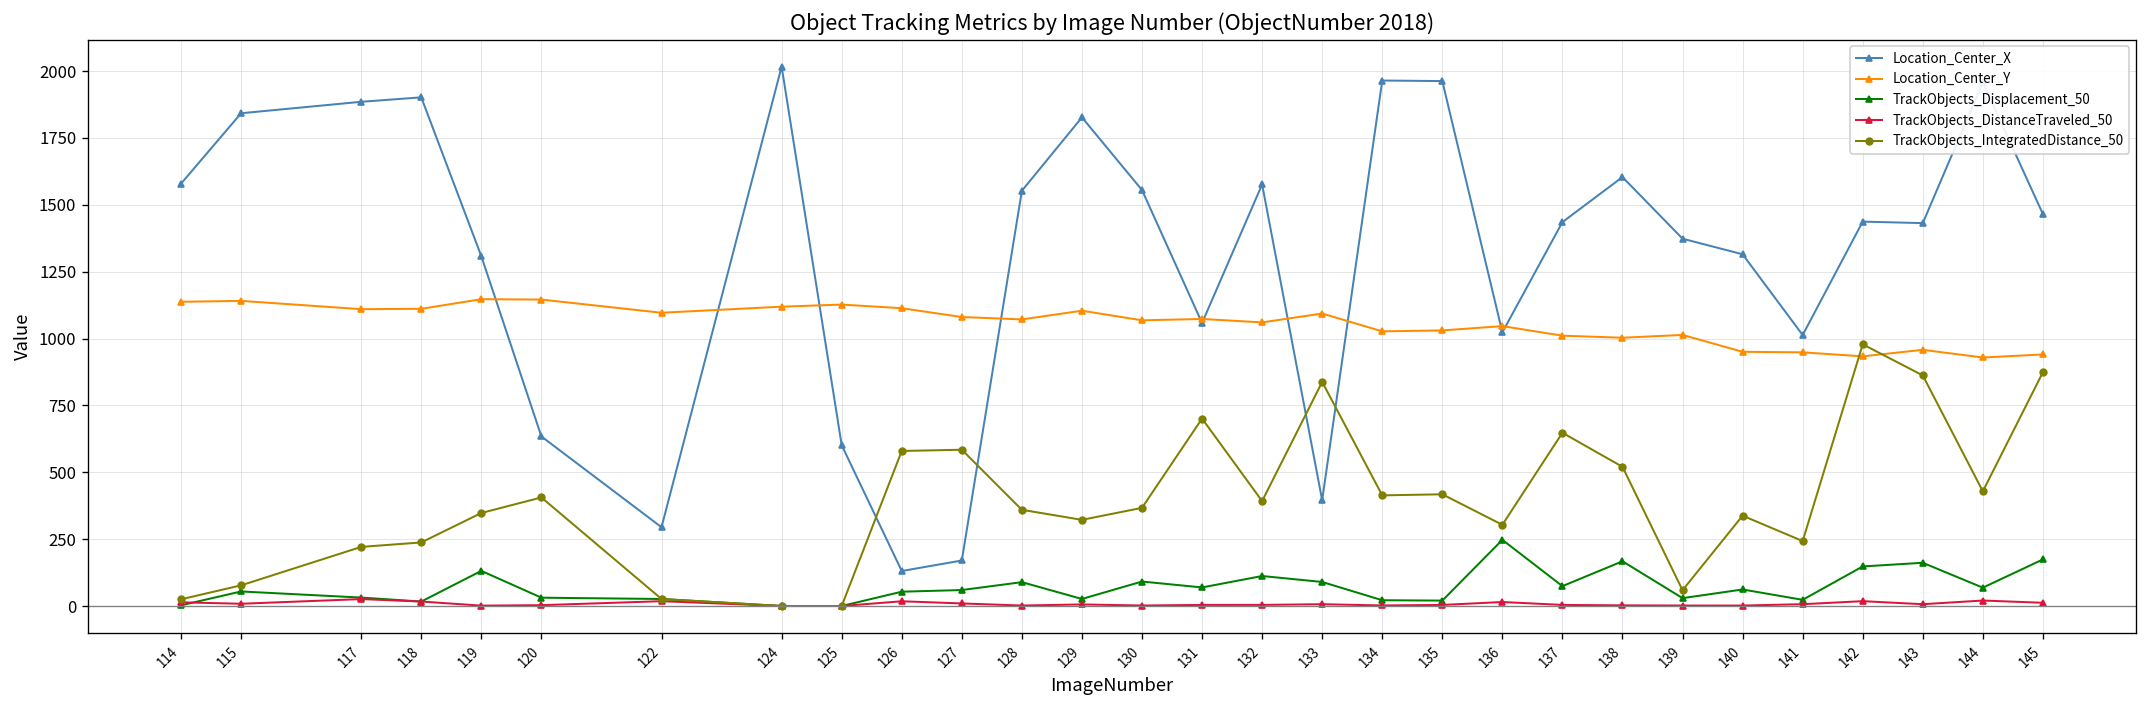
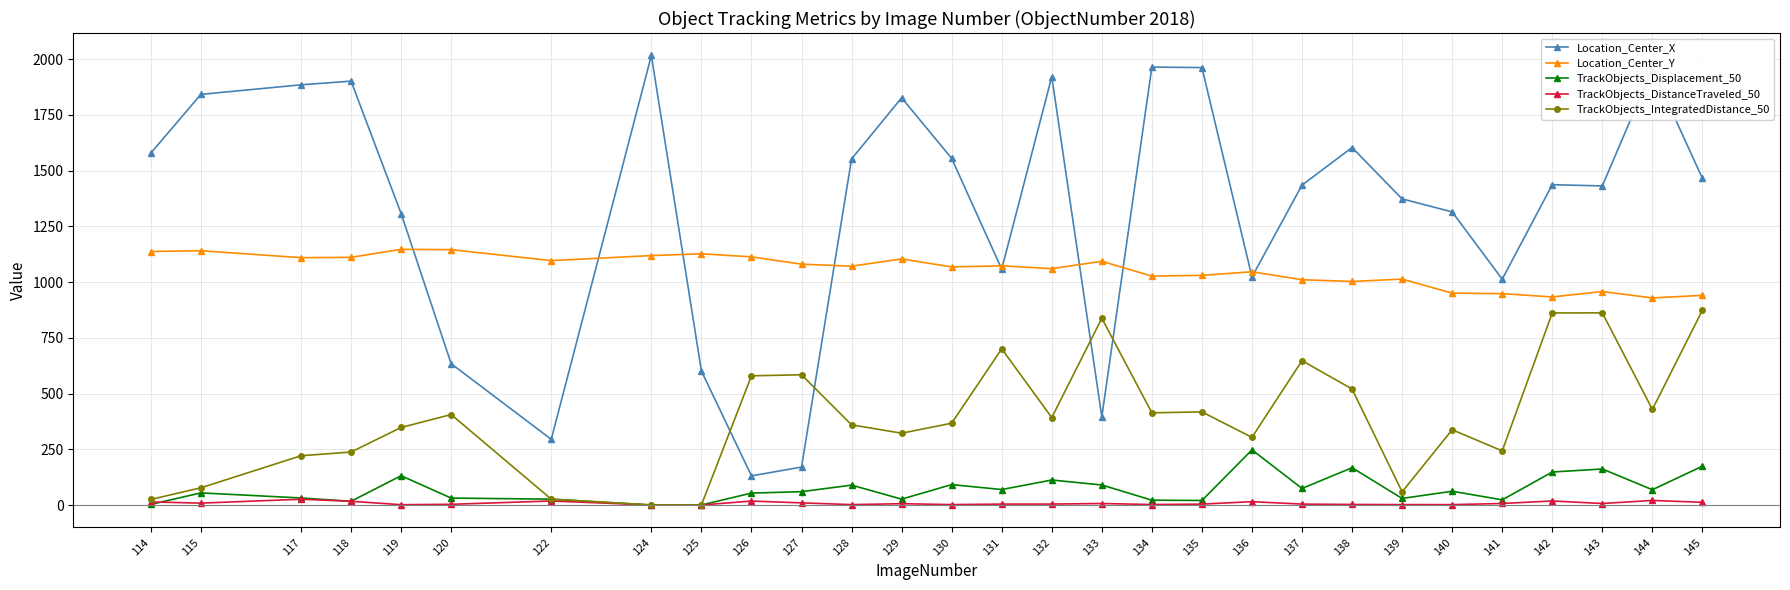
  {
    "Location_Center_X": {
      "114": 1580,
      "115": 1840,
      "117": 1880,
      "118": 1900,
      "119": 1310,
      "120": 630,
      "122": 290,
      "124": 2020,
      "125": 600,
      "126": 130,
      "127": 170,
      "128": 1550,
      "129": 1830,
      "130": 1560,
      "131": 1060,
-     "132": 1580,
+     "132": 1920,
      "133": 400,
      "134": 1960,
      "135": 1960,
      "136": 1020,
      "137": 1440,
      "138": 1600,
      "139": 1370,
      "140": 1310,
      "141": 1010,
      "142": 1440,
      "143": 1430,
      "145": 1470
    },
    "Location_Center_Y": {
      "114": 1140,
      "115": 1140,
      "117": 1110,
      "118": 1110,
      "119": 1150,
      "120": 1150,
      "122": 1100,
      "124": 1120,
      "125": 1130,
      "126": 1110,
      "127": 1080,
      "128": 1070,
      "129": 1100,
      "130": 1070,
      "131": 1070,
      "132": 1060,
      "133": 1090,
      "134": 1030,
      "135": 1030,
      "136": 1050,
      "137": 1010,
      "138": 1000,
      "139": 1010,
      "140": 950,
      "141": 950,
      "142": 930,
      "143": 960,
      "144": 930,
      "145": 940
    },
    "TrackObjects_Displacement_50": {
      "115": 50,
      "119": 130,
      "120": 30,
      "126": 50,
      "127": 60,
      "128": 90,
      "129": 30,
      "130": 90,
      "131": 70,
      "132": 110,
      "133": 90,
      "134": 20,
      "135": 20,
      "136": 250,
      "137": 70,
      "138": 170,
      "139": 30,
      "140": 60,
      "141": 20,
      "142": 150,
      "143": 160,
      "144": 70,
      "145": 170
    },
    "TrackObjects_DistanceTraveled_50": {
      "115": 10,
      "119": 0,
      "120": 0,
      "126": 20,
      "127": 10,
      "128": 0,
      "129": 10,
      "130": 0,
      "131": 0,
      "132": 0,
      "133": 10,
      "134": 0,
      "135": 0,
      "136": 10,
      "137": 0,
      "138": 0,
      "139": 0,
      "140": 0,
      "141": 10,
      "142": 20,
      "143": 10,
      "144": 20,
      "145": 10
    },
    "TrackObjects_IntegratedDistance_50": {
      "115": 80,
      "117": 220,
      "118": 240,
      "119": 350,
      "120": 410,
      "126": 580,
      "127": 580,
      "128": 360,
      "129": 320,
      "130": 370,
      "131": 700,
      "132": 390,
      "133": 840,
      "134": 410,
      "135": 420,
      "136": 300,
      "137": 650,
      "138": 520,
      "139": 60,
      "140": 340,
      "141": 240,
-     "142": 980,
+     "142": 860,
      "143": 860,
      "144": 430,
      "145": 870
    }
  }
